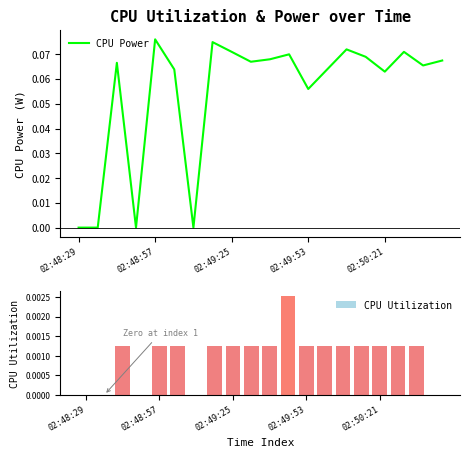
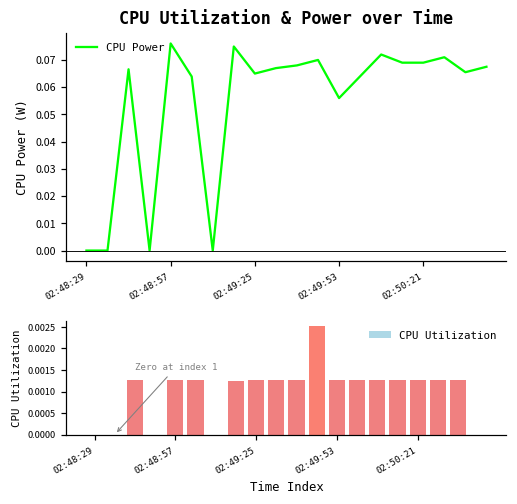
  {
    "CPU Utilization & Power over Time": {
      "02:48:29": 0.000,
      "02:48:57": 0.076,
-     "02:49:25": 0.071,
+     "02:49:25": 0.065,
      "02:49:53": 0.056,
-     "02:50:21": 0.063
+     "02:50:21": 0.069
    }
  }
